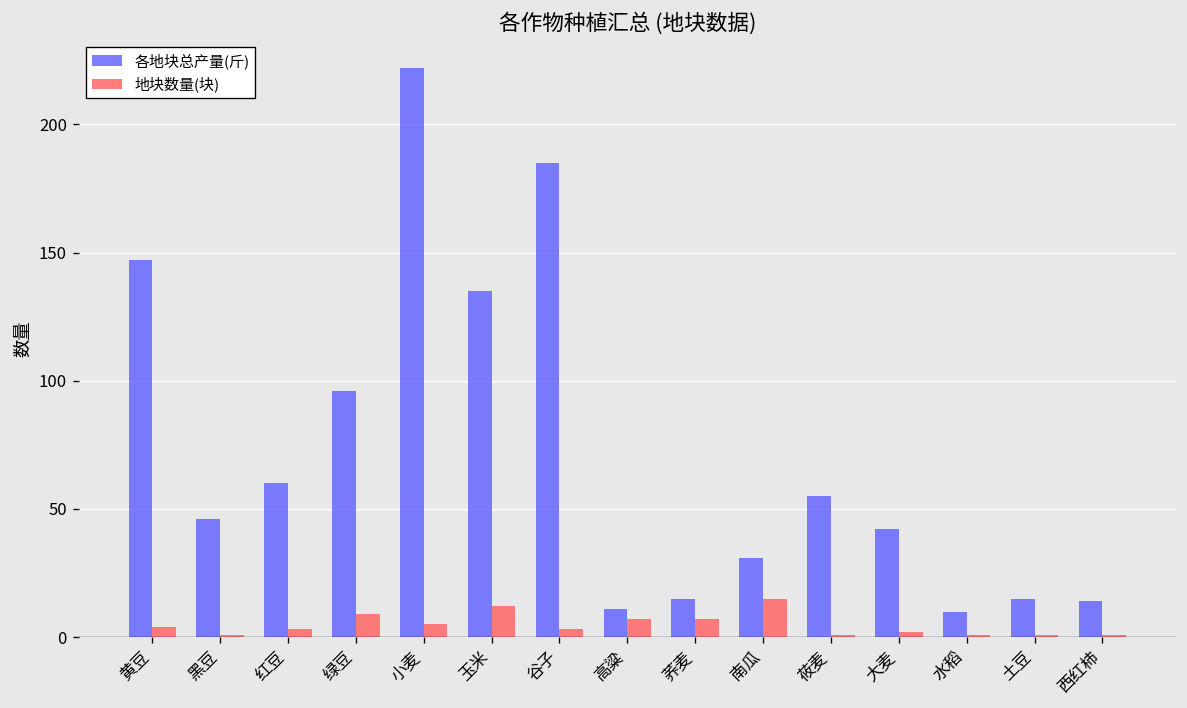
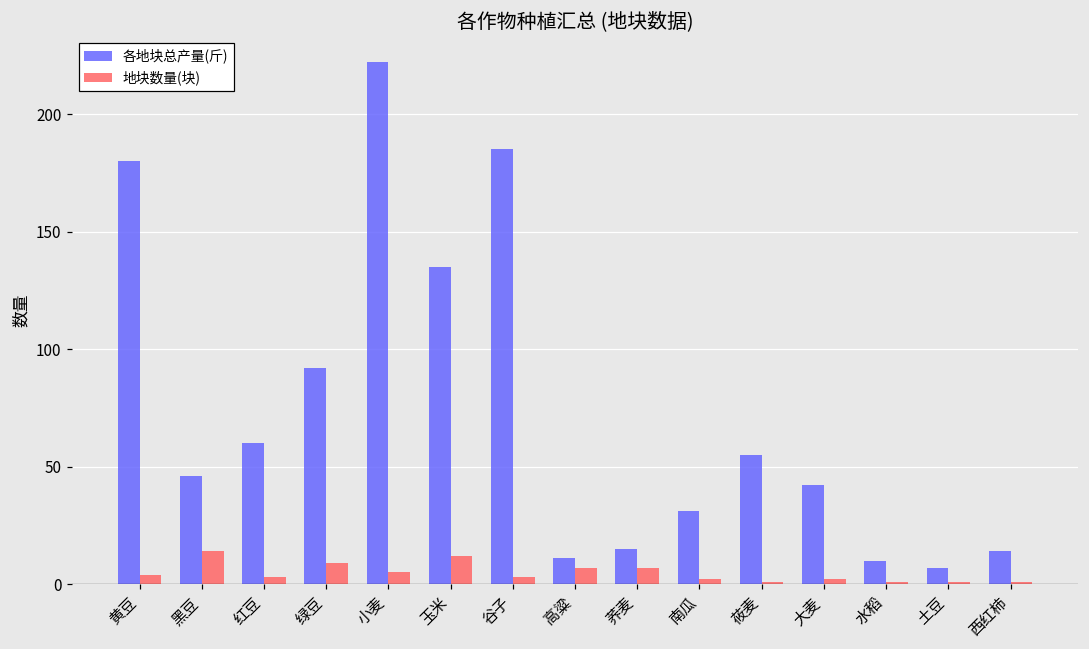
  {
    "各地块总产量(斤)": {
-     "黄豆": 147,
+     "黄豆": 180,
      "黑豆": 46,
      "红豆": 60,
-     "绿豆": 96,
+     "绿豆": 92,
      "小麦": 222,
      "玉米": 135,
      "谷子": 185,
      "高粱": 11,
      "荞麦": 15,
      "南瓜": 31,
      "莜麦": 55,
      "大麦": 42,
      "水稻": 10,
-     "土豆": 15,
+     "土豆": 7,
      "西红柿": 14
    },
    "地块数量(块)": {
      "黄豆": 4,
-     "黑豆": 1,
+     "黑豆": 14,
      "红豆": 3,
      "绿豆": 9,
      "小麦": 5,
      "玉米": 12,
      "谷子": 3,
      "高粱": 7,
      "荞麦": 7,
-     "南瓜": 15,
+     "南瓜": 2,
      "大麦": 2
    }
  }
